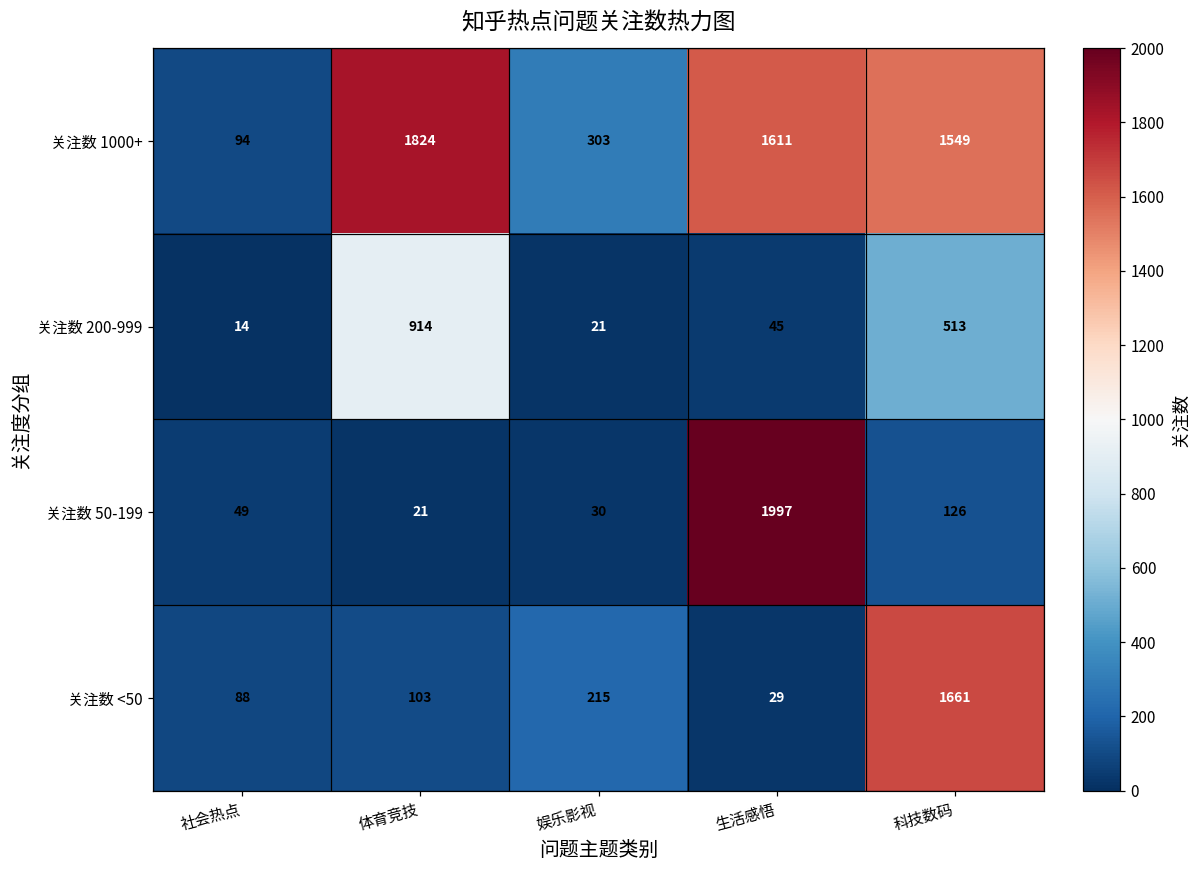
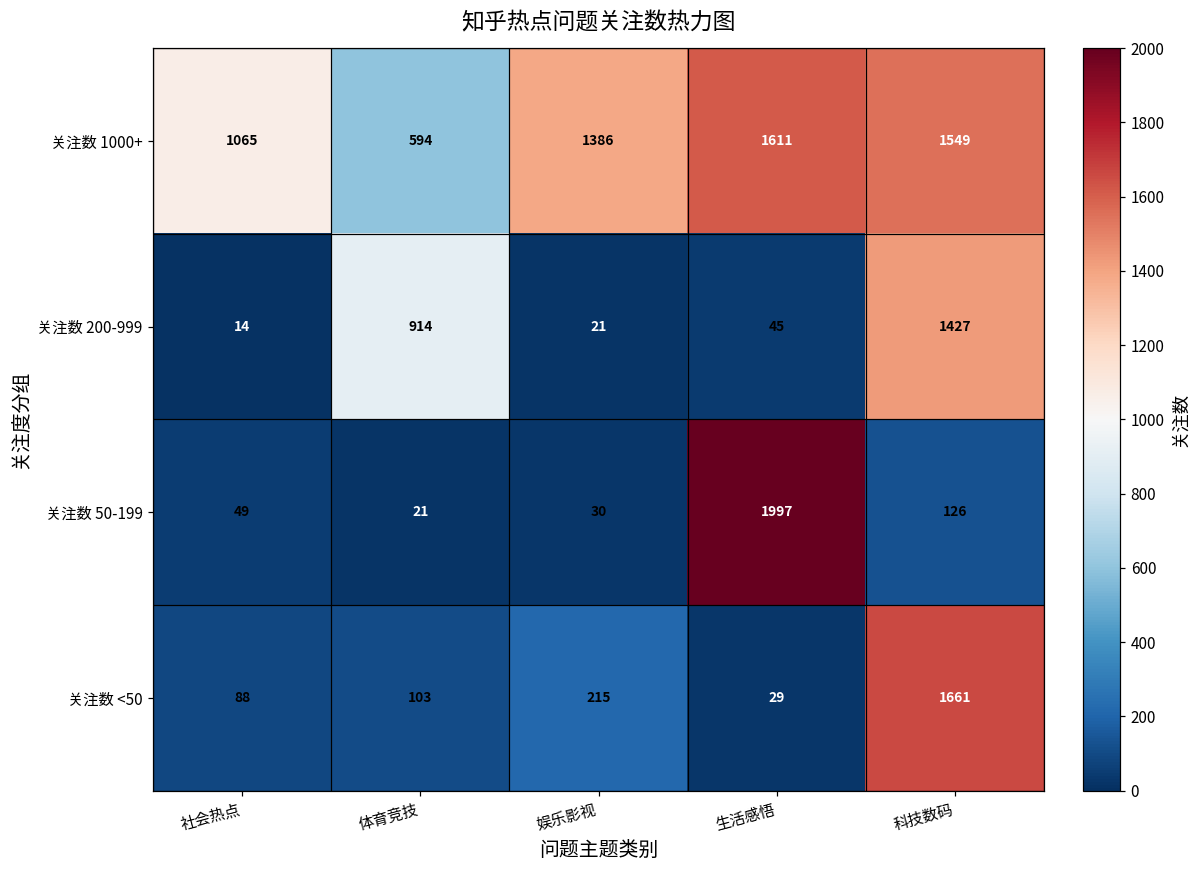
  {
    "关注数 1000+": {
-     "社会热点": 94,
-     "体育竞技": 1824,
-     "娱乐影视": 303,
+     "社会热点": 1065,
+     "体育竞技": 594,
+     "娱乐影视": 1386,
      "生活感悟": 1611,
      "科技数码": 1549
    },
    "关注数 200-999": {
      "社会热点": 14,
      "体育竞技": 914,
      "娱乐影视": 21,
      "生活感悟": 45,
-     "科技数码": 513
+     "科技数码": 1427
    },
    "关注数 50-199": {
      "社会热点": 49,
      "体育竞技": 21,
      "娱乐影视": 30,
      "生活感悟": 1997,
      "科技数码": 126
    },
    "关注数 <50": {
      "社会热点": 88,
      "体育竞技": 103,
      "娱乐影视": 215,
      "生活感悟": 29,
      "科技数码": 1661
    }
  }
